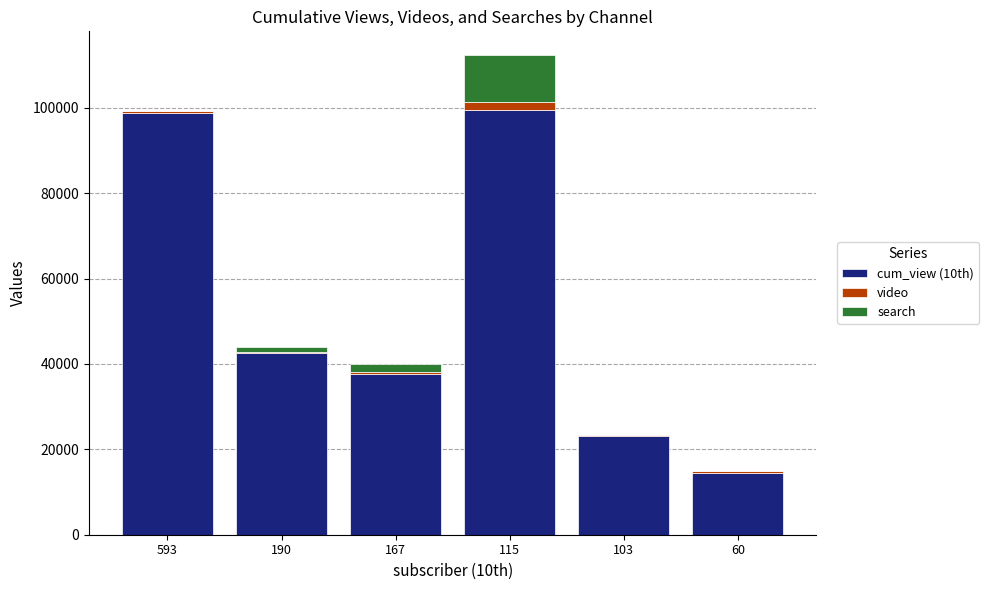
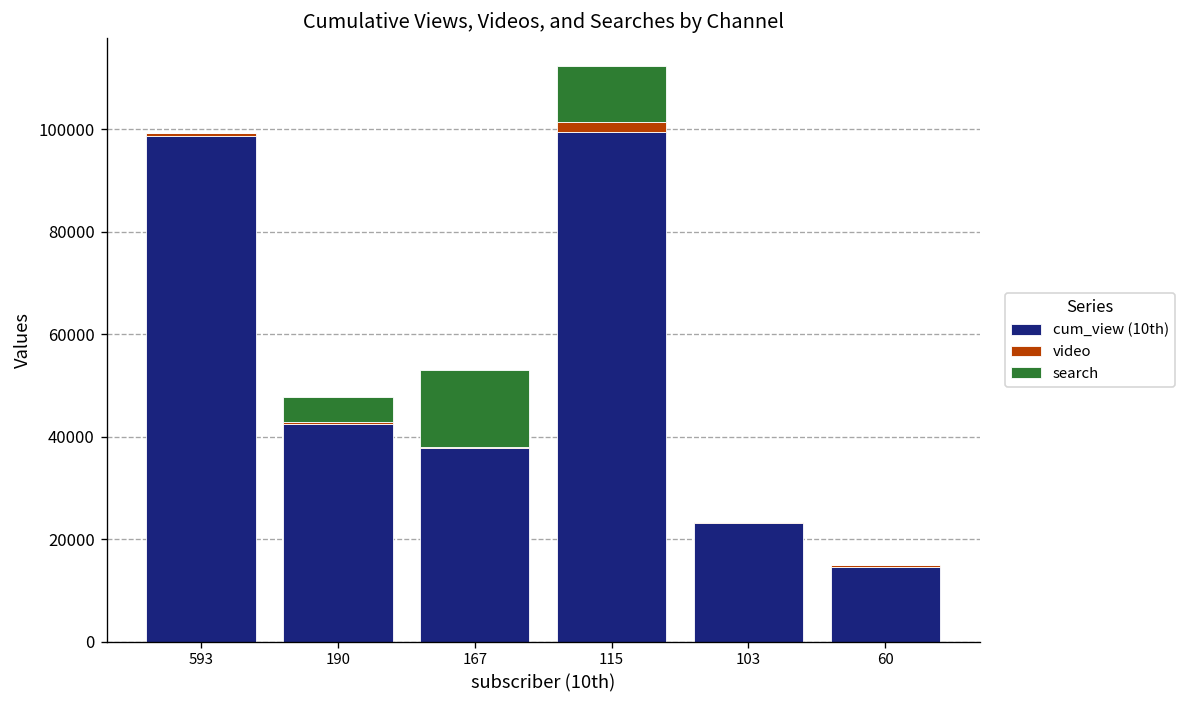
  {
    "cum_view (10th)": {
      "593": 99000,
      "190": 43000,
      "167": 38000,
      "115": 100000,
      "103": 23000,
      "60": 15000
    },
    "video": {
      "115": 2000
    },
    "search": {
      "593": 0,
-     "190": 1000,
-     "167": 2000,
+     "190": 5000,
+     "167": 15000,
      "115": 11000,
      "103": 0,
      "60": 0
    }
  }
